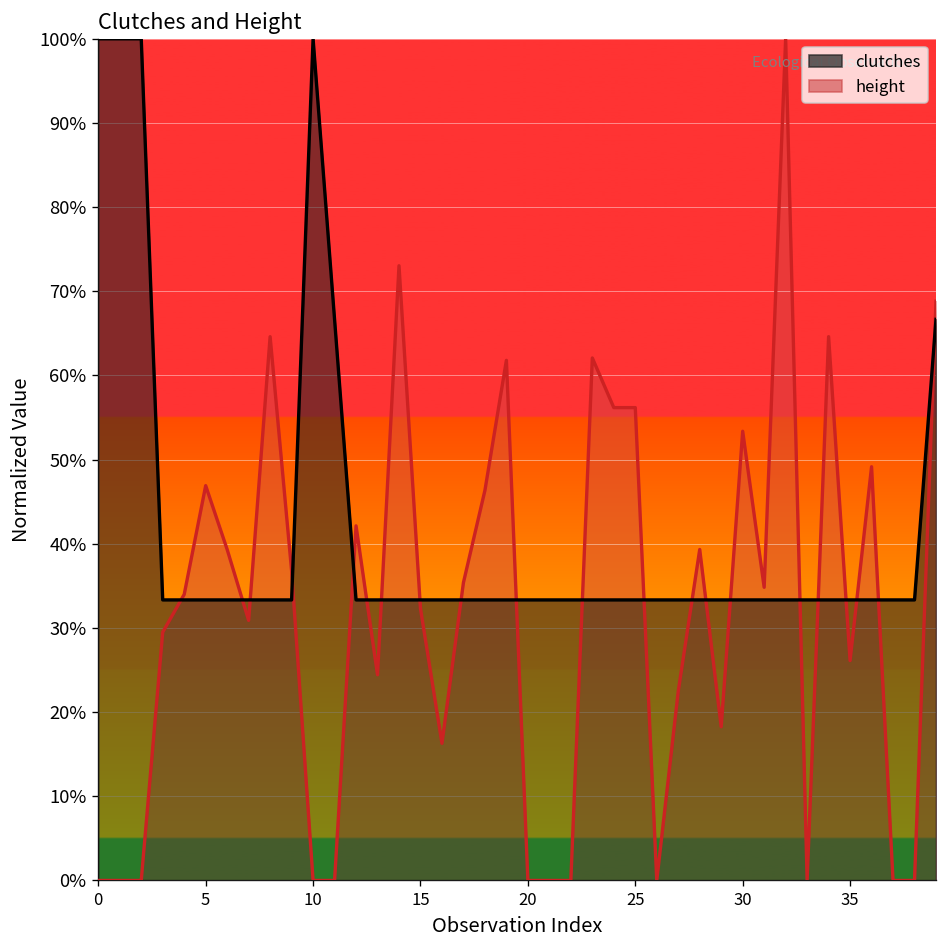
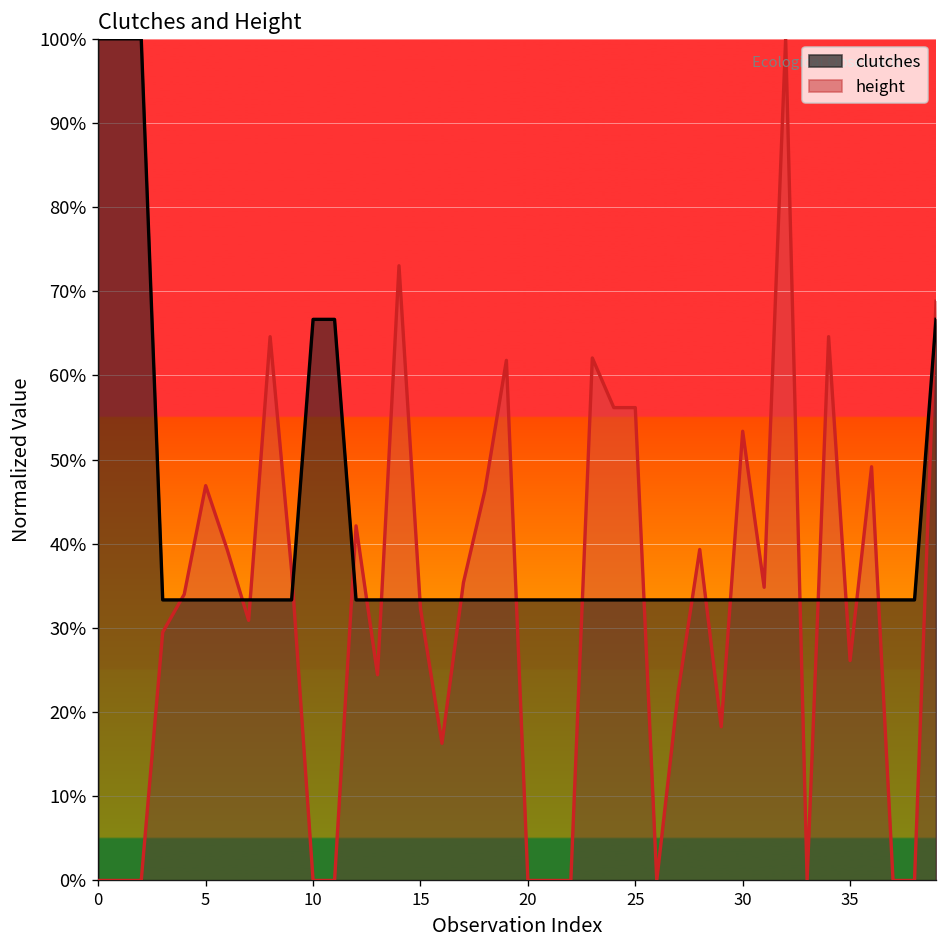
  {
    "clutches": {
      "0": "100%",
      "5": "33%",
-     "10": "100%",
+     "10": "67%",
      "15": "33%",
      "20": "33%",
      "25": "33%",
      "30": "33%",
      "35": "33%"
    },
    "height": {
      "0": "0%",
      "5": "47%",
      "10": "0%",
      "15": "32%",
      "20": "0%",
      "25": "56%",
      "30": "53%",
      "35": "26%"
    }
  }
